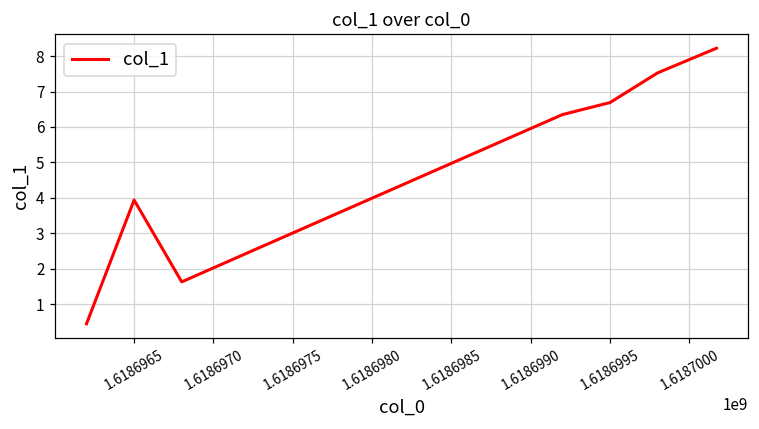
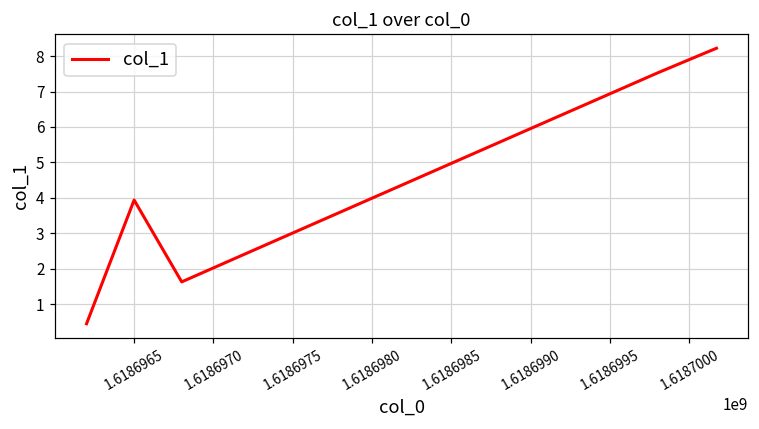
  {
    "1.6186965": 3.9,
    "1.6186980": 4.0,
-   "1.6186995": 6.7
+   "1.6186995": 6.9
  }
